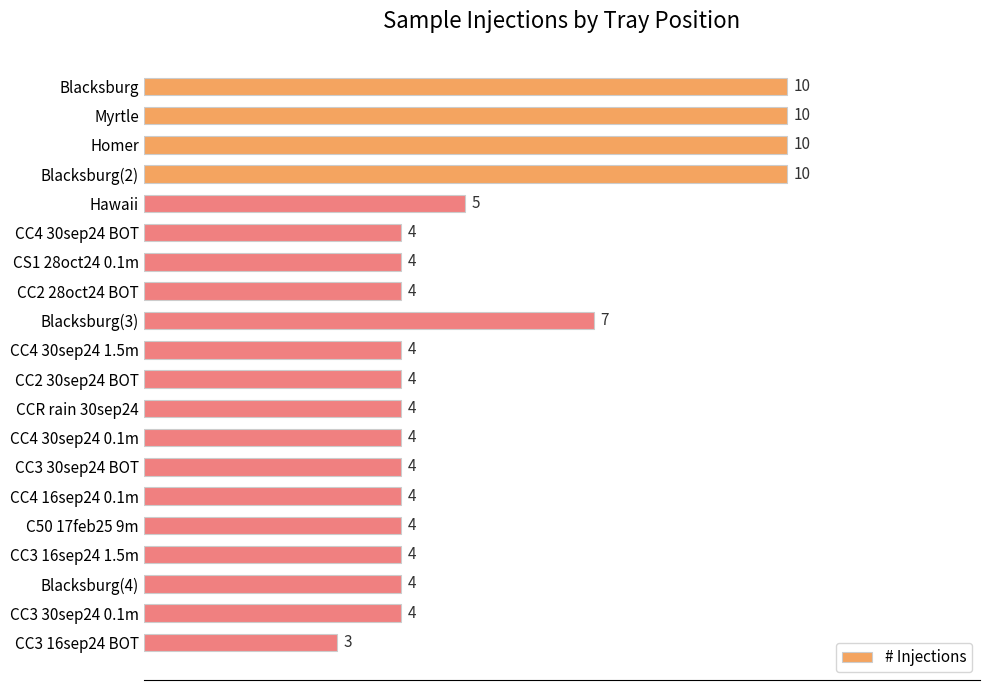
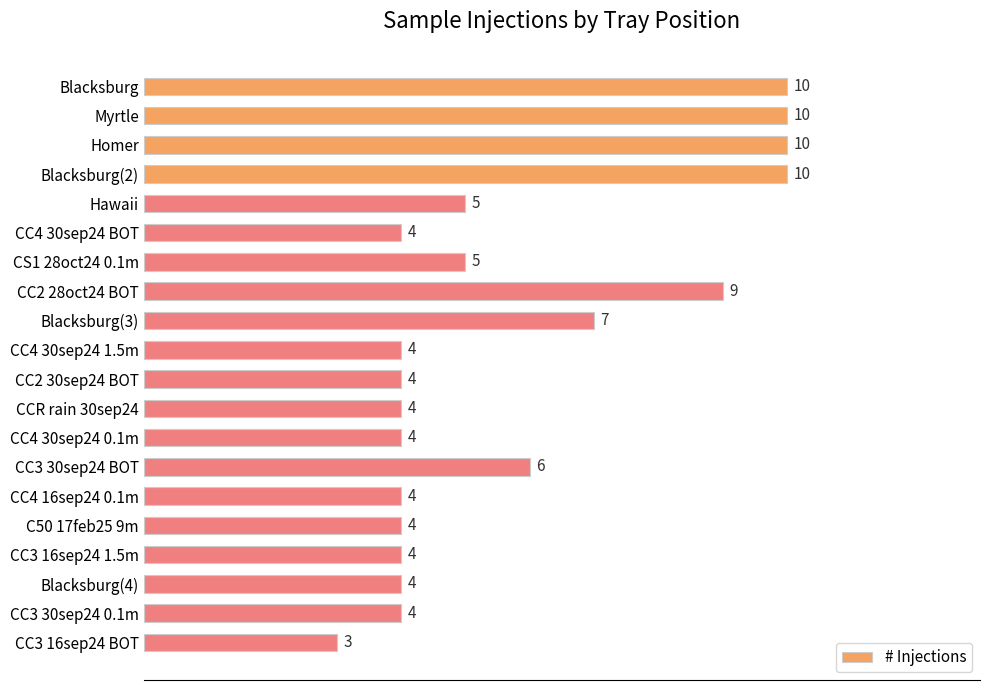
  {
    "# Injections": {
      "Blacksburg": 10,
      "Myrtle": 10,
      "Homer": 10,
      "Blacksburg(2)": 10,
      "Hawaii": 5,
      "CC4 30sep24 BOT": 4,
-     "CS1 28oct24 0.1m": 4,
-     "CC2 28oct24 BOT": 4,
+     "CS1 28oct24 0.1m": 5,
+     "CC2 28oct24 BOT": 9,
      "Blacksburg(3)": 7,
      "CC4 30sep24 1.5m": 4,
      "CC2 30sep24 BOT": 4,
      "CCR rain 30sep24": 4,
      "CC4 30sep24 0.1m": 4,
-     "CC3 30sep24 BOT": 4,
+     "CC3 30sep24 BOT": 6,
      "CC4 16sep24 0.1m": 4,
      "C50 17feb25 9m": 4,
      "CC3 16sep24 1.5m": 4,
      "Blacksburg(4)": 4,
      "CC3 30sep24 0.1m": 4,
      "CC3 16sep24 BOT": 3
    }
  }
